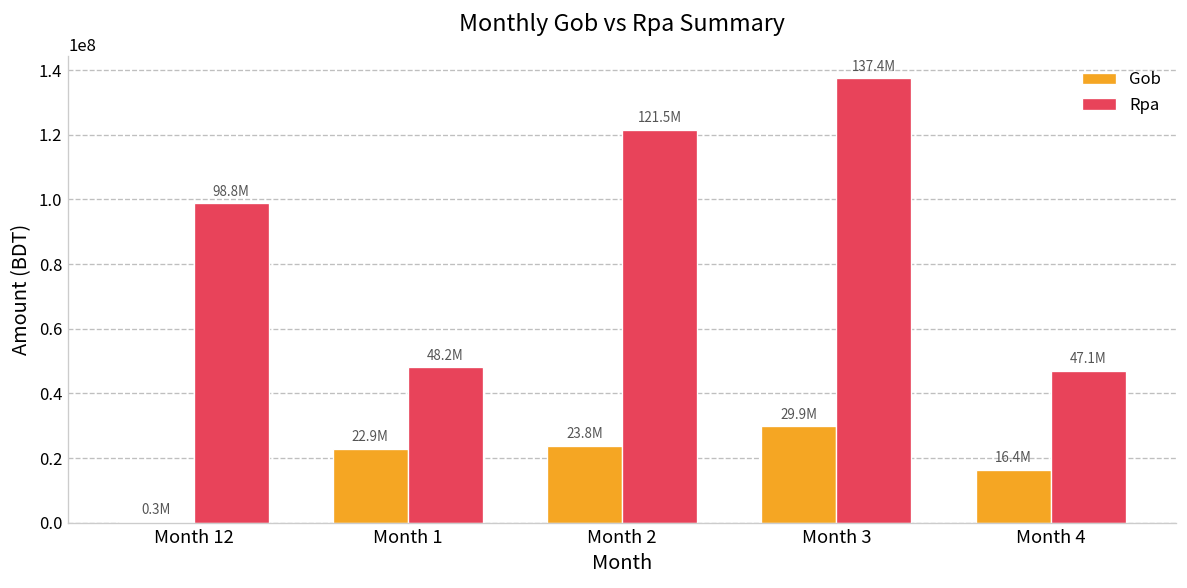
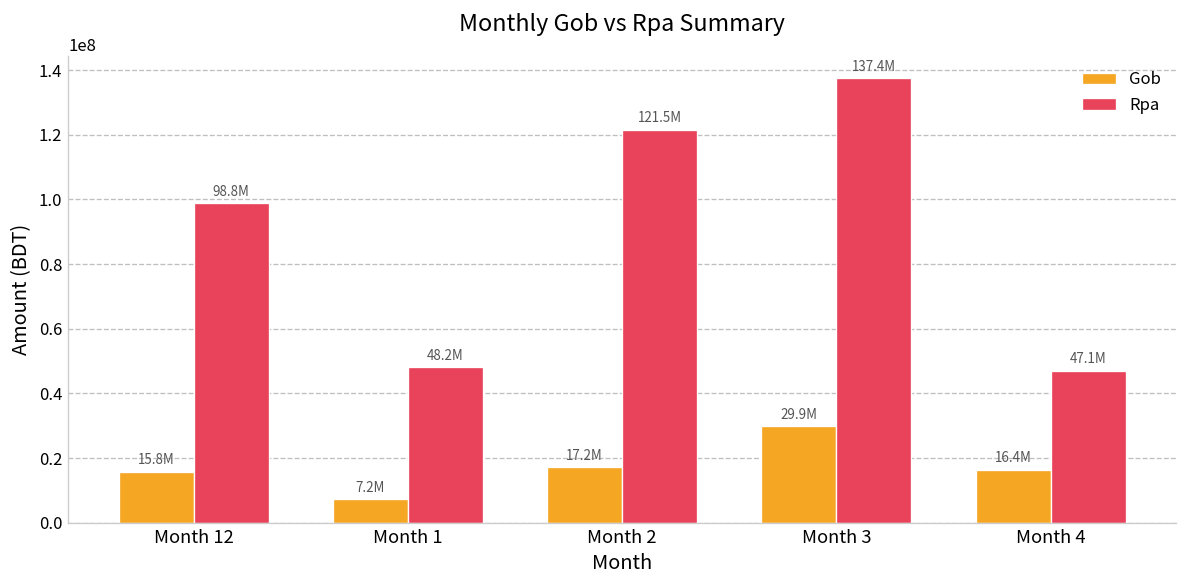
  {
    "Gob": {
-     "Month 12": "0.3M",
-     "Month 1": "22.9M",
-     "Month 2": "23.8M",
+     "Month 12": "15.8M",
+     "Month 1": "7.2M",
+     "Month 2": "17.2M",
      "Month 3": "29.9M",
      "Month 4": "16.4M"
    },
    "Rpa": {
      "Month 12": "98.8M",
      "Month 1": "48.2M",
      "Month 2": "121.5M",
      "Month 3": "137.4M",
      "Month 4": "47.1M"
    }
  }
